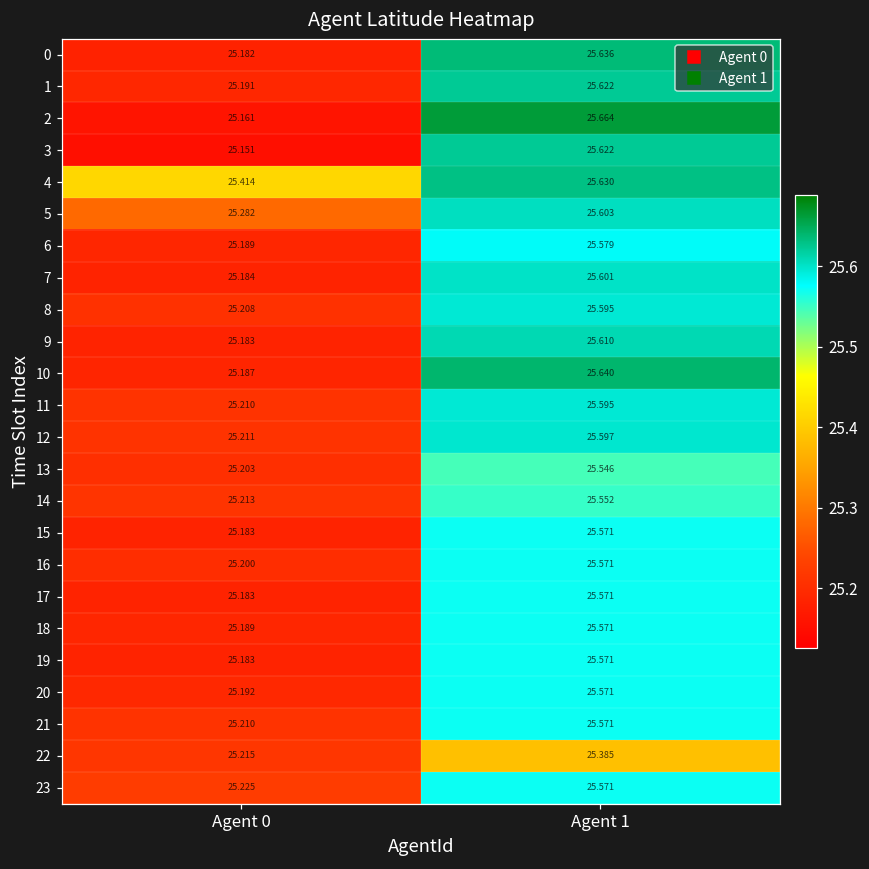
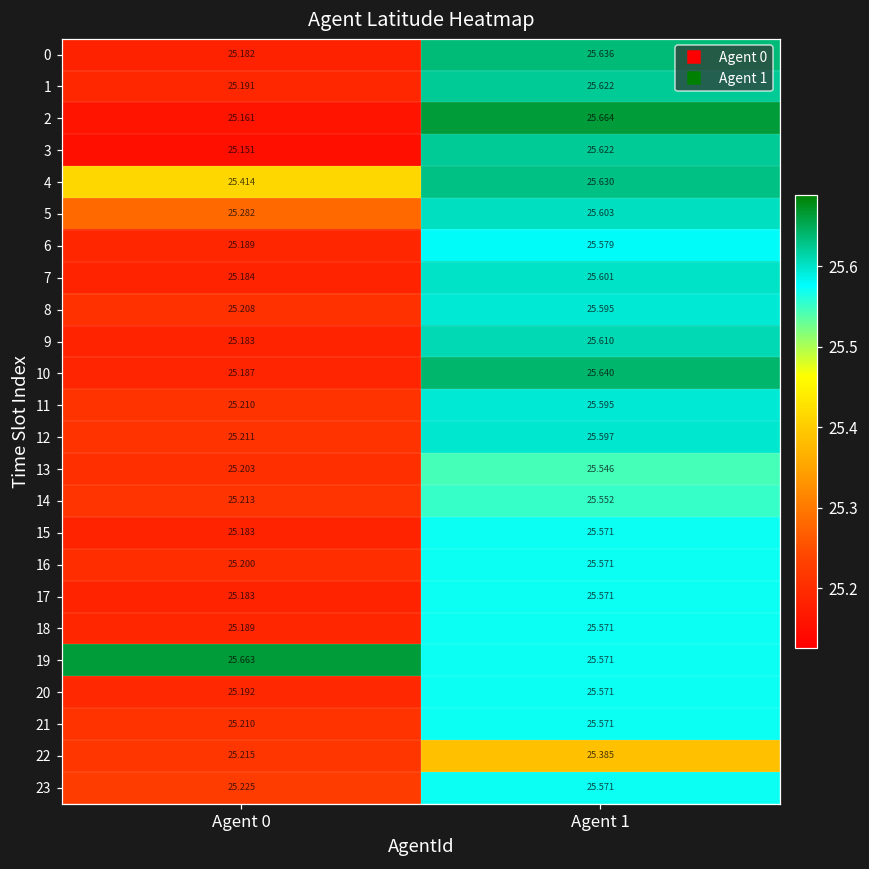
  {
    "0": {
      "Agent 0": 25.182,
      "Agent 1": 25.636
    },
    "1": {
      "Agent 0": 25.191,
      "Agent 1": 25.622
    },
    "2": {
      "Agent 0": 25.161,
      "Agent 1": 25.664
    },
    "3": {
      "Agent 0": 25.151,
      "Agent 1": 25.622
    },
    "4": {
      "Agent 0": 25.414,
      "Agent 1": 25.630
    },
    "5": {
      "Agent 0": 25.282,
      "Agent 1": 25.603
    },
    "6": {
      "Agent 0": 25.189,
      "Agent 1": 25.579
    },
    "7": {
      "Agent 0": 25.184,
      "Agent 1": 25.601
    },
    "8": {
      "Agent 0": 25.208,
      "Agent 1": 25.595
    },
    "9": {
      "Agent 0": 25.183,
      "Agent 1": 25.610
    },
    "10": {
      "Agent 0": 25.187,
      "Agent 1": 25.640
    },
    "11": {
      "Agent 0": 25.210,
      "Agent 1": 25.595
    },
    "12": {
      "Agent 0": 25.211,
      "Agent 1": 25.597
    },
    "13": {
      "Agent 0": 25.203,
      "Agent 1": 25.546
    },
    "14": {
      "Agent 0": 25.213,
      "Agent 1": 25.552
    },
    "15": {
      "Agent 0": 25.183,
      "Agent 1": 25.571
    },
    "16": {
      "Agent 0": 25.200,
      "Agent 1": 25.571
    },
    "17": {
      "Agent 0": 25.183,
      "Agent 1": 25.571
    },
    "18": {
      "Agent 0": 25.189,
      "Agent 1": 25.571
    },
    "19": {
-     "Agent 0": 25.183,
+     "Agent 0": 25.663,
      "Agent 1": 25.571
    },
    "20": {
      "Agent 0": 25.192,
      "Agent 1": 25.571
    },
    "21": {
      "Agent 0": 25.210,
      "Agent 1": 25.571
    },
    "22": {
      "Agent 0": 25.215,
      "Agent 1": 25.385
    },
    "23": {
      "Agent 0": 25.225,
      "Agent 1": 25.571
    }
  }
